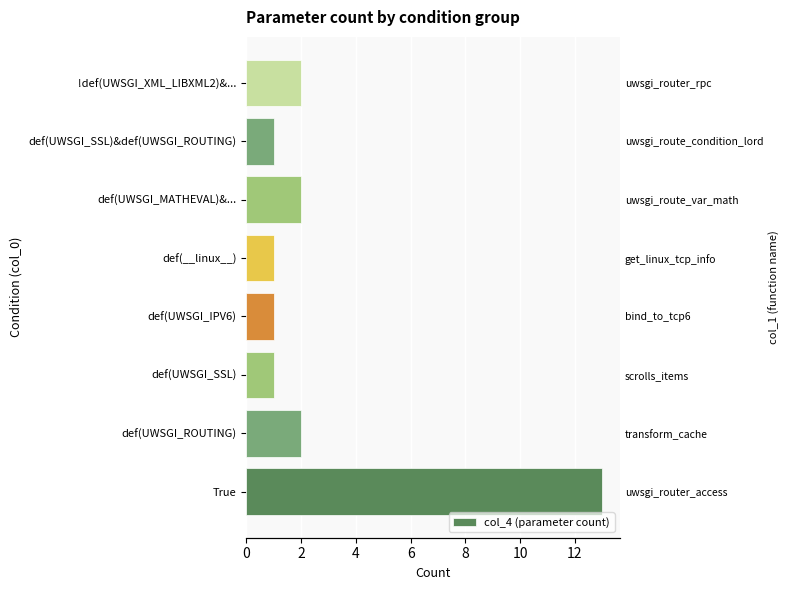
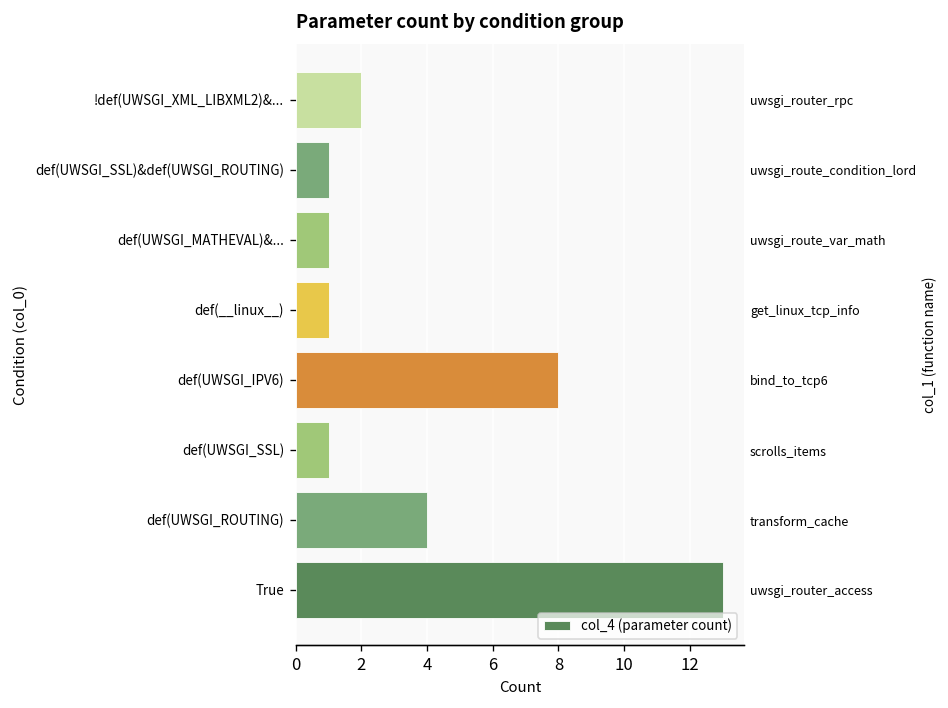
  {
    "!def(UWSGI_XML_LIBXML2)&...": 2,
    "def(UWSGI_SSL)&def(UWSGI_ROUTING)": 1,
-   "def(UWSGI_MATHEVAL)&...": 2,
+   "def(UWSGI_MATHEVAL)&...": 1,
    "def(__linux__)": 1,
-   "def(UWSGI_IPV6)": 1,
+   "def(UWSGI_IPV6)": 8,
    "def(UWSGI_SSL)": 1,
-   "def(UWSGI_ROUTING)": 2,
+   "def(UWSGI_ROUTING)": 4,
    "True": 13
  }
